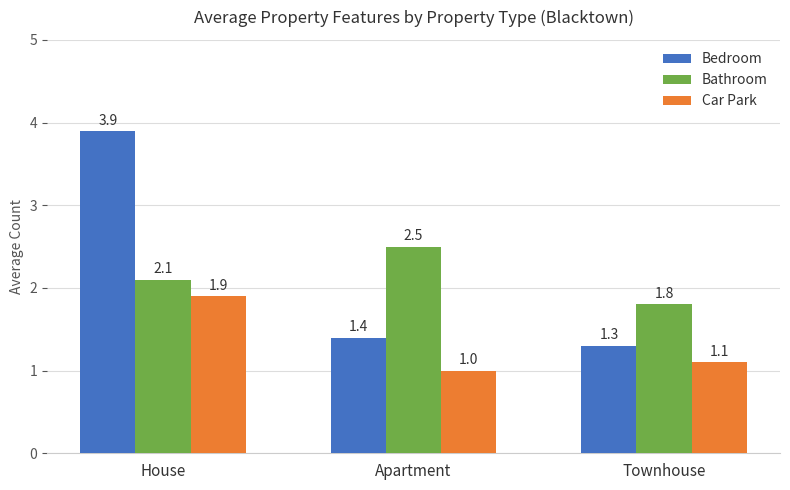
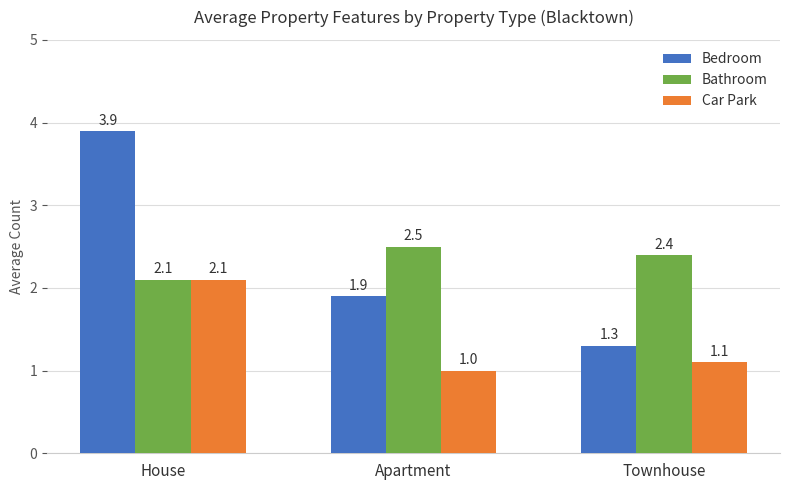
  {
    "Bedroom": {
      "House": 3.9,
-     "Apartment": 1.4,
+     "Apartment": 1.9,
      "Townhouse": 1.3
    },
    "Bathroom": {
      "House": 2.1,
      "Apartment": 2.5,
-     "Townhouse": 1.8
+     "Townhouse": 2.4
    },
    "Car Park": {
-     "House": 1.9,
+     "House": 2.1,
      "Apartment": 1.0,
      "Townhouse": 1.1
    }
  }
